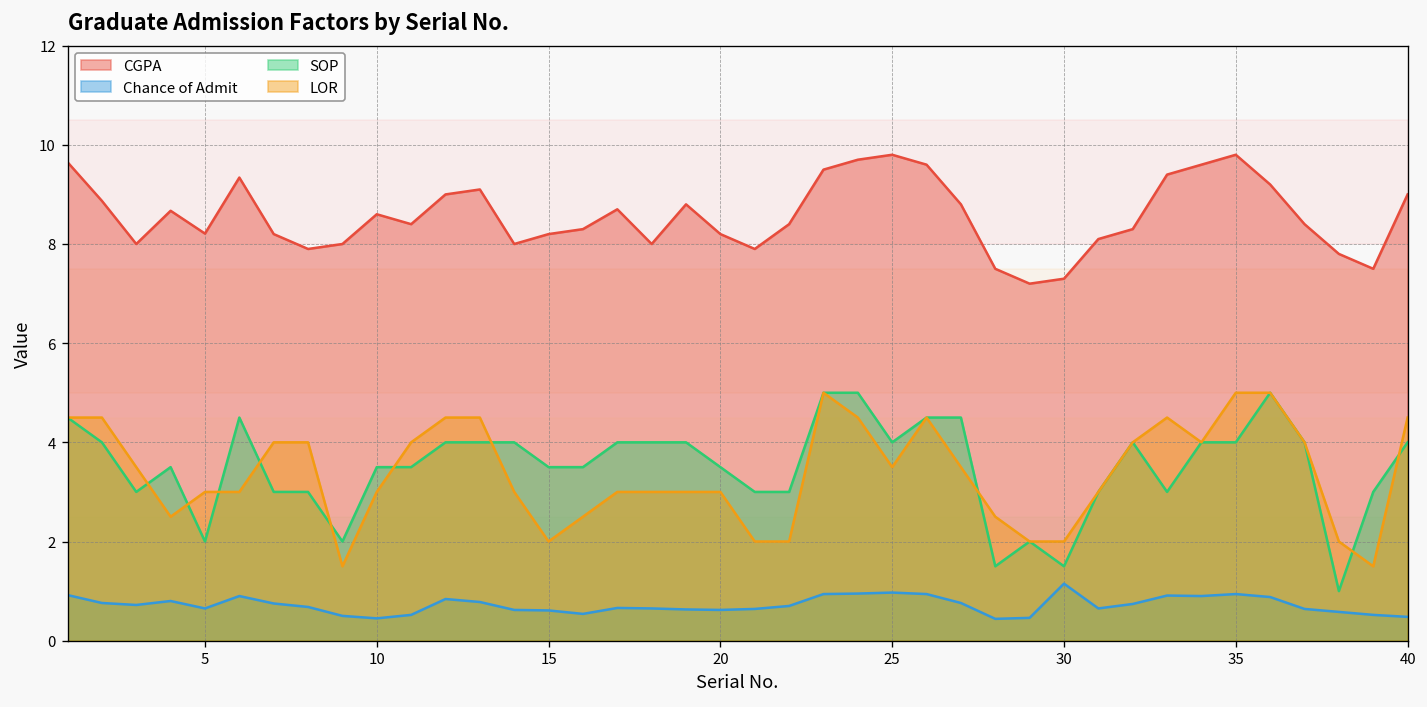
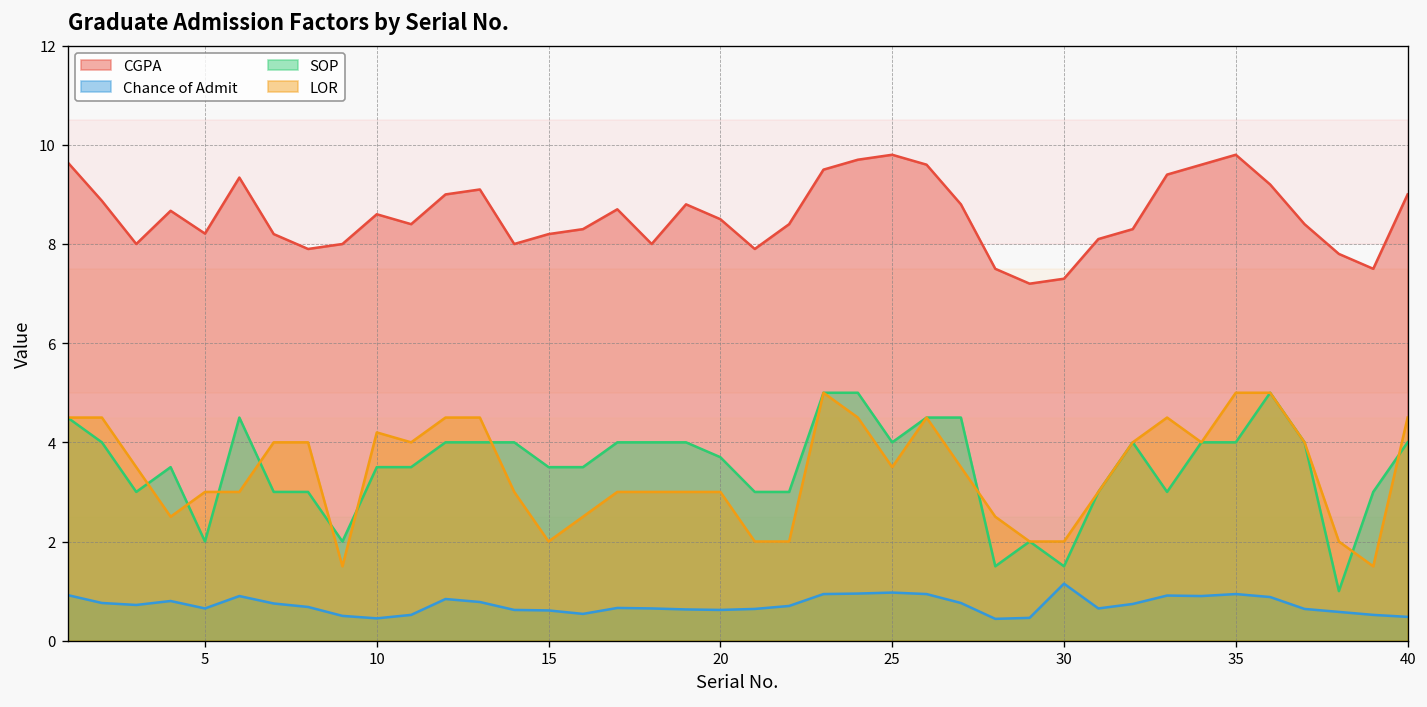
  {
    "CGPA": {
      "5": 8.2,
      "10": 8.6,
      "15": 8.2,
-     "20": 8.2,
+     "20": 8.5,
      "25": 9.8,
      "30": 7.3,
      "35": 9.8,
      "40": 9.0
    },
    "Chance of Admit": {
      "5": 0.7,
      "10": 0.5,
      "15": 0.6,
      "20": 0.6,
      "25": 1.0,
      "30": 1.2,
      "35": 0.9,
      "40": 0.5
    },
    "SOP": {
      "5": 2.0,
      "10": 3.5,
      "15": 3.5,
-     "20": 3.5,
+     "20": 3.7,
      "25": 4.0,
      "30": 1.5,
      "35": 4.0,
      "40": 4.0
    },
    "LOR": {
      "5": 3.0,
-     "10": 3.0,
+     "10": 4.2,
      "15": 2.0,
      "20": 3.0,
      "25": 3.5,
      "30": 2.0,
      "35": 5.0,
      "40": 4.5
    }
  }
